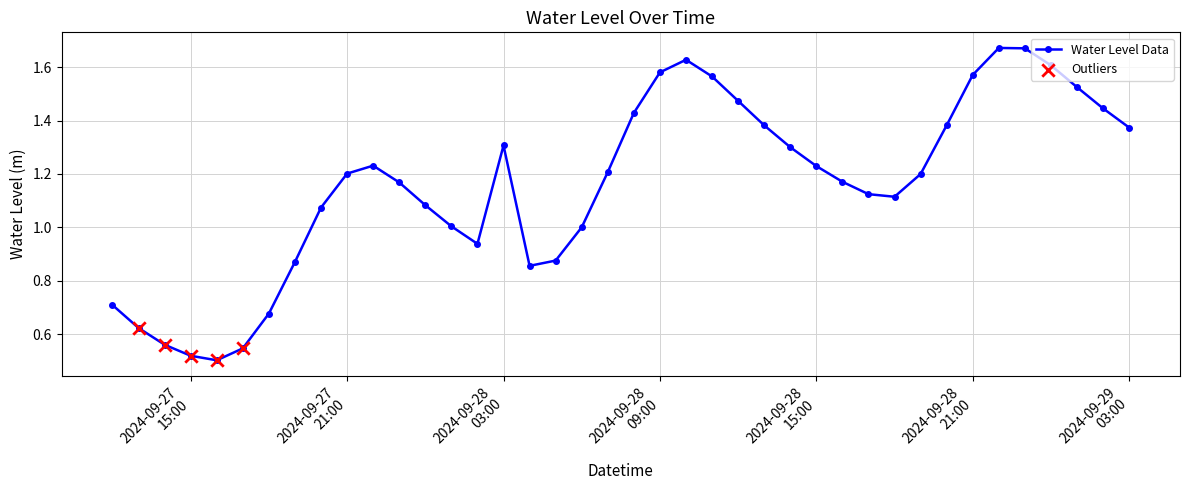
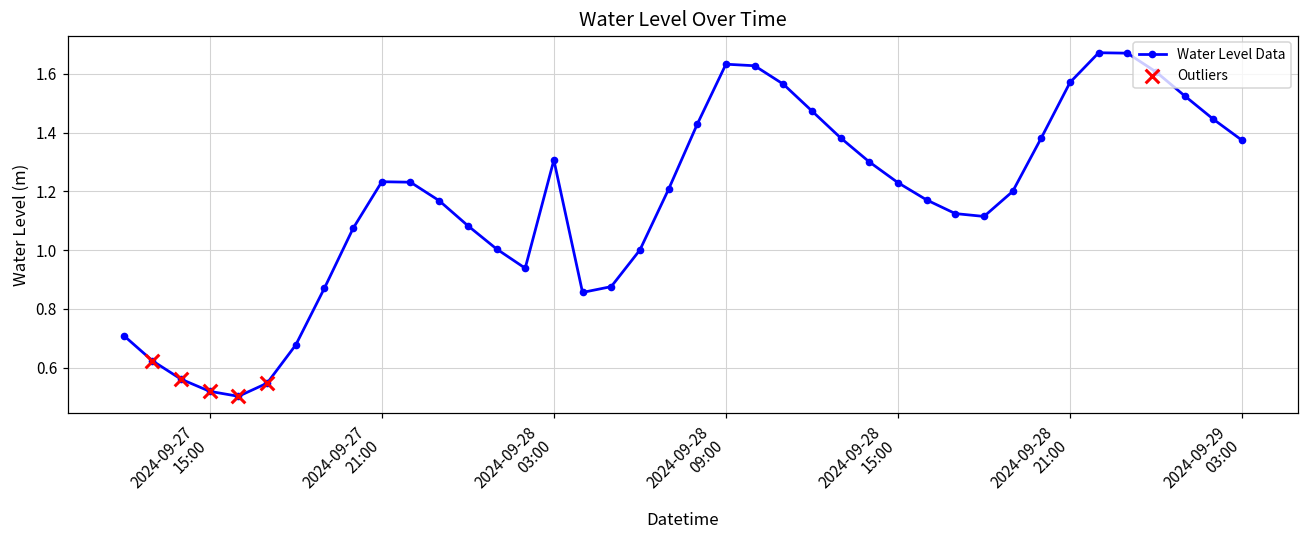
  {
    "Water Level Data": {
-     "2024-09-27 21:00": 1.20,
+     "2024-09-27 21:00": 1.23,
      "2024-09-28 03:00": 1.31,
-     "2024-09-28 09:00": 1.58,
+     "2024-09-28 09:00": 1.63,
      "2024-09-28 15:00": 1.23,
      "2024-09-28 21:00": 1.57,
      "2024-09-29 03:00": 1.37
    }
  }
